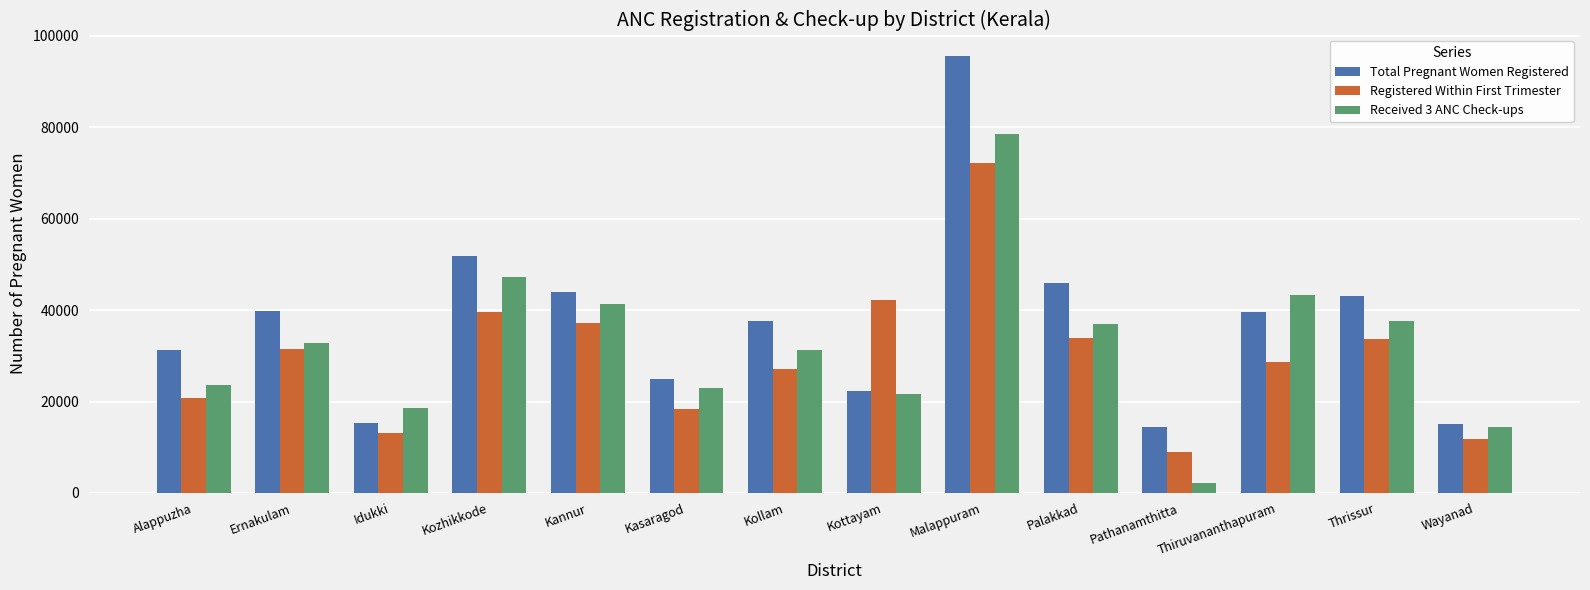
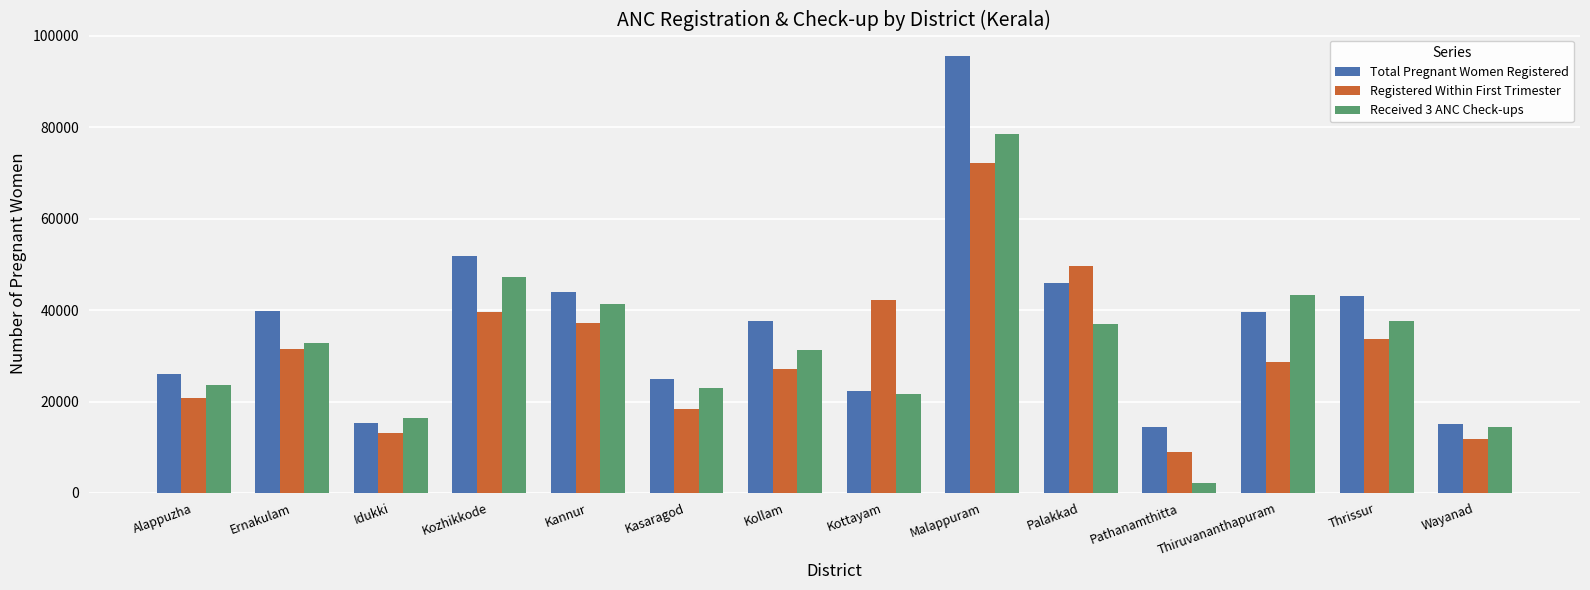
  {
    "Total Pregnant Women Registered": {
-     "Alappuzha": 31000,
+     "Alappuzha": 26000,
      "Ernakulam": 40000,
      "Idukki": 15000,
      "Kozhikkode": 52000,
      "Kannur": 44000,
      "Kasaragod": 25000,
      "Kollam": 38000,
      "Kottayam": 22000,
      "Malappuram": 96000,
      "Palakkad": 46000,
      "Pathanamthitta": 14000,
      "Thiruvananthapuram": 40000,
      "Thrissur": 43000,
      "Wayanad": 15000
    },
    "Registered Within First Trimester": {
      "Alappuzha": 21000,
      "Ernakulam": 31000,
      "Idukki": 13000,
      "Kozhikkode": 40000,
      "Kannur": 37000,
      "Kasaragod": 18000,
      "Kollam": 27000,
      "Kottayam": 42000,
      "Malappuram": 72000,
-     "Palakkad": 34000,
+     "Palakkad": 50000,
      "Pathanamthitta": 9000,
      "Thiruvananthapuram": 29000,
      "Thrissur": 34000,
      "Wayanad": 12000
    },
    "Received 3 ANC Check-ups": {
      "Alappuzha": 24000,
      "Ernakulam": 33000,
-     "Idukki": 19000,
+     "Idukki": 16000,
      "Kozhikkode": 47000,
      "Kannur": 41000,
      "Kasaragod": 23000,
      "Kollam": 31000,
      "Kottayam": 22000,
      "Malappuram": 79000,
      "Palakkad": 37000,
      "Pathanamthitta": 2000,
      "Thiruvananthapuram": 43000,
      "Thrissur": 38000,
      "Wayanad": 14000
    }
  }
